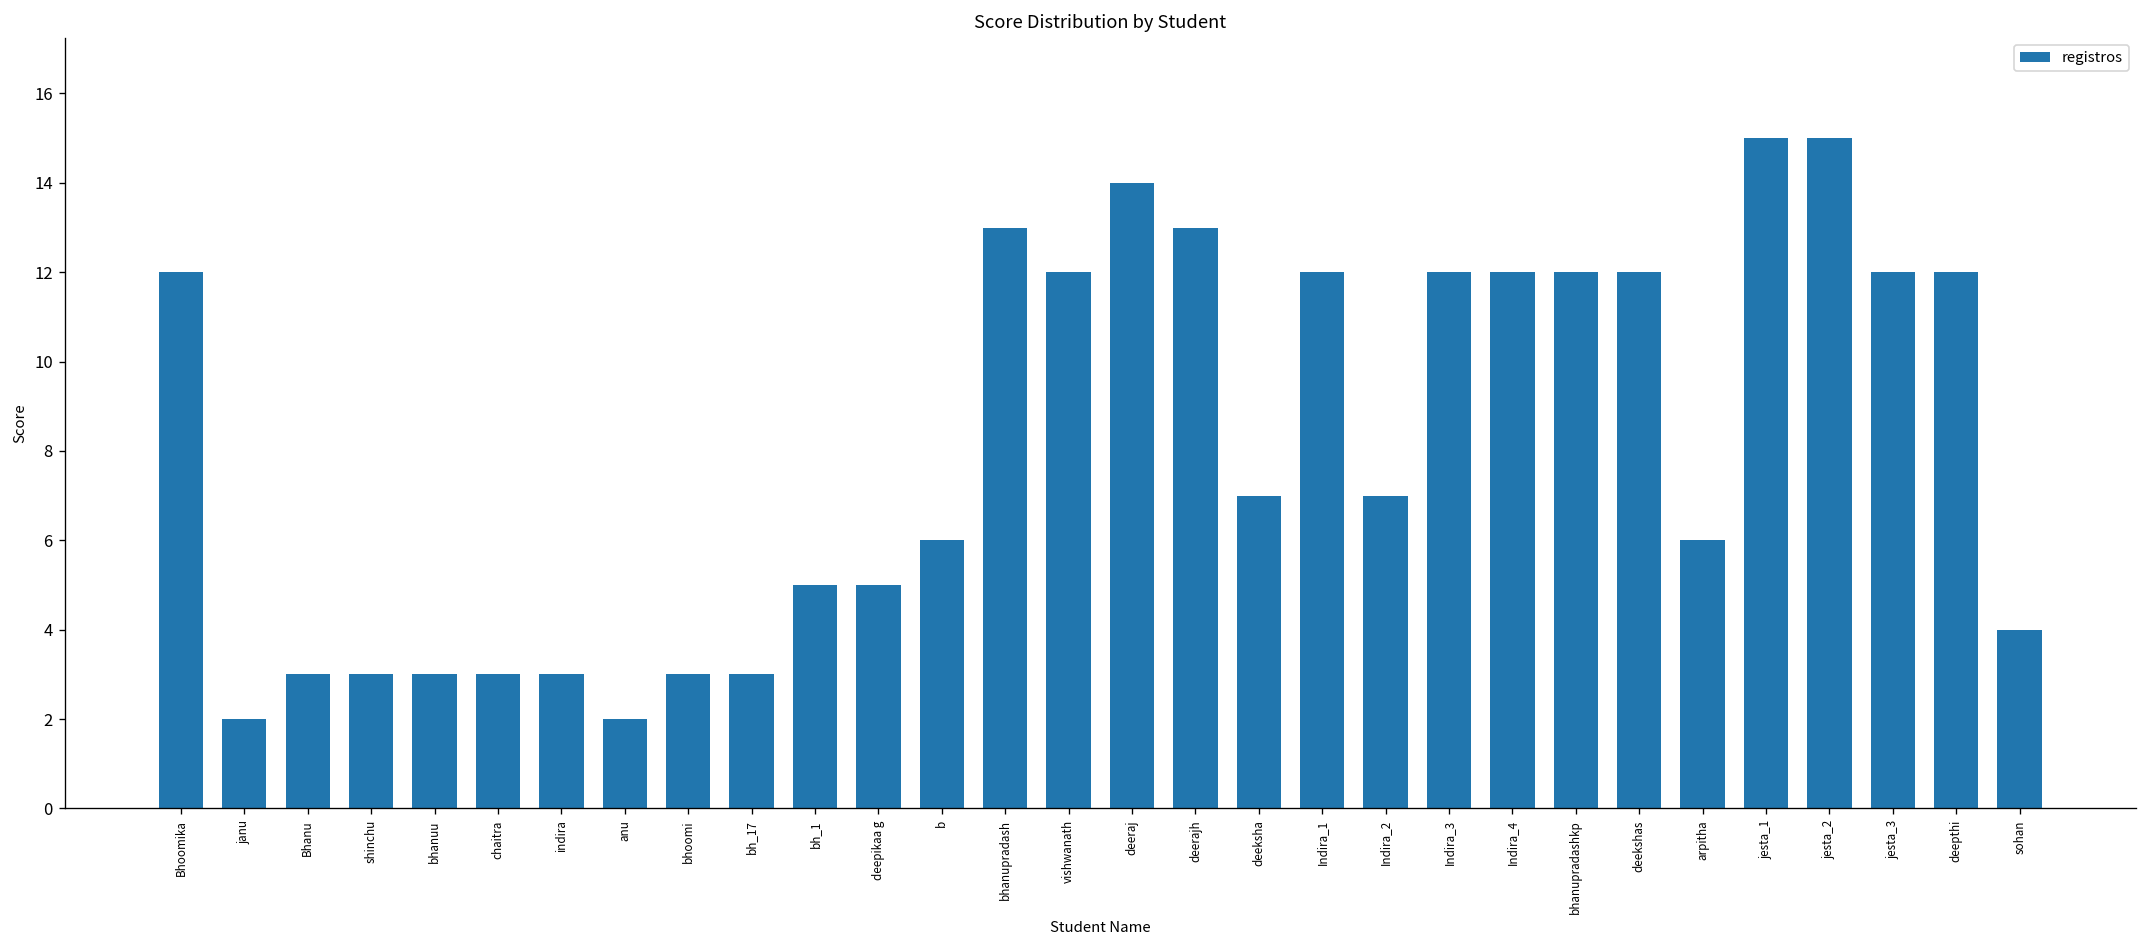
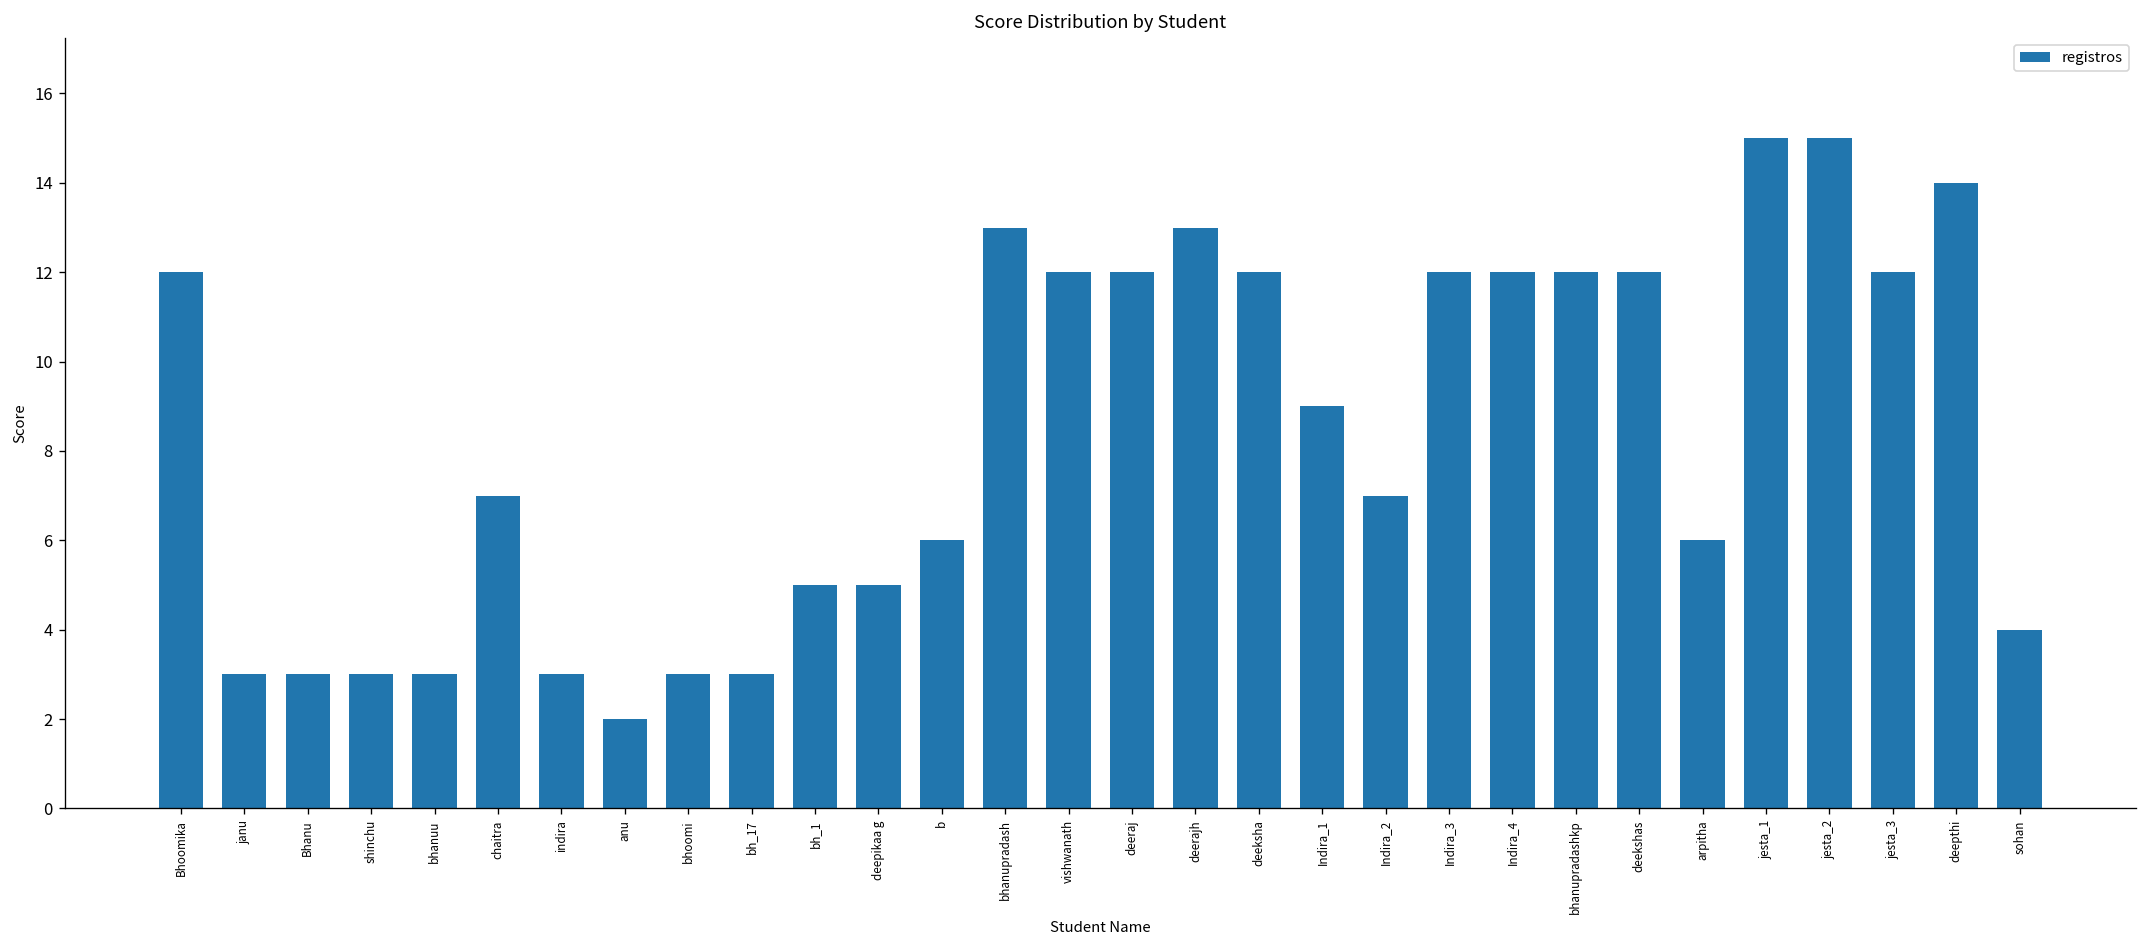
  {
    "Bhoomika": 12,
-   "janu": 2,
+   "janu": 3,
    "Bhanu": 3,
    "shinchu": 3,
    "bhanuu": 3,
-   "chaitra": 3,
+   "chaitra": 7,
    "indira": 3,
    "anu": 2,
    "bhoomi": 3,
    "bh_17": 3,
    "bh_1": 5,
    "deepikaa g": 5,
    "b": 6,
    "bhanupradash": 13,
    "vishwanath": 12,
-   "deeraj": 14,
+   "deeraj": 12,
    "deerajh": 13,
-   "deeksha": 7,
-   "Indira_1": 12,
+   "deeksha": 12,
+   "Indira_1": 9,
    "Indira_2": 7,
    "Indira_3": 12,
    "Indira_4": 12,
    "bhanupradashkp": 12,
    "deekshas": 12,
    "arpitha": 6,
    "jesta_1": 15,
    "jesta_2": 15,
    "jesta_3": 12,
-   "deepthi": 12,
+   "deepthi": 14,
    "sohan": 4
  }
